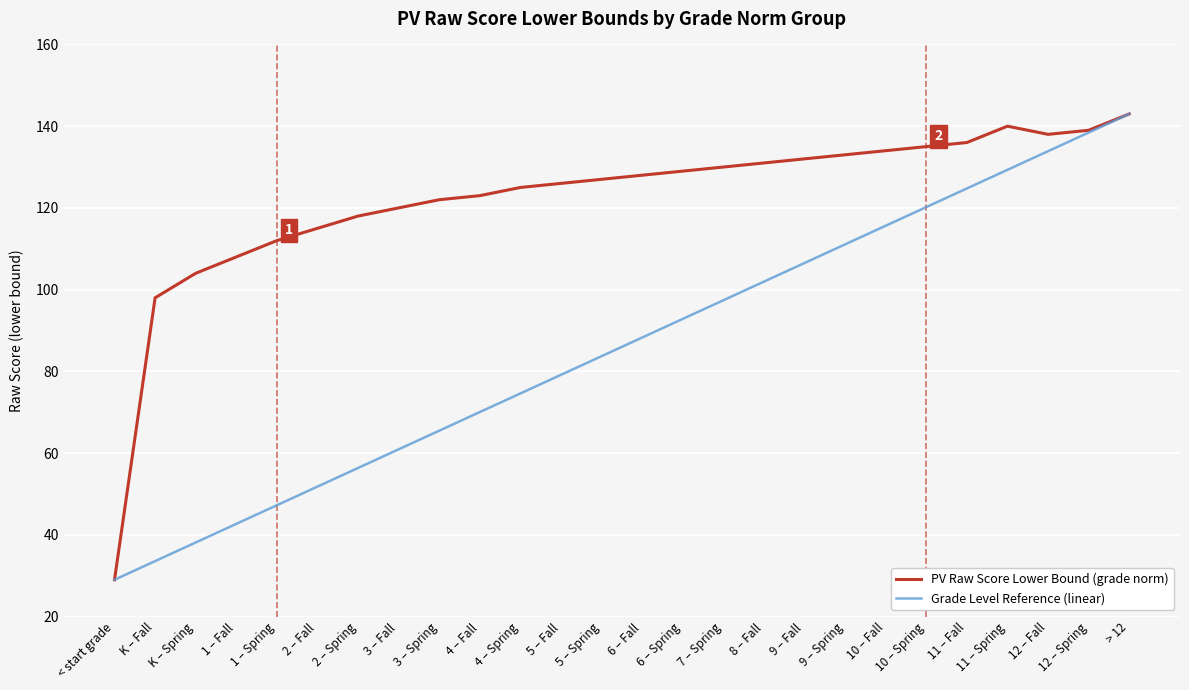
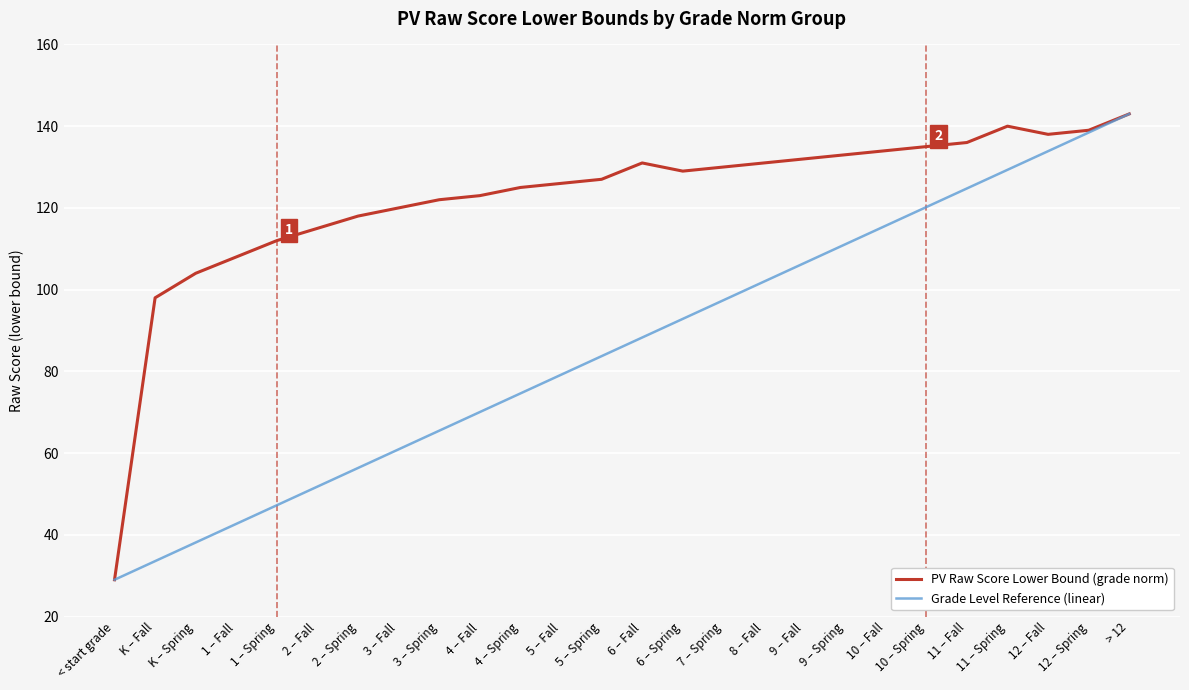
  {
    "PV Raw Score Lower Bound (grade norm)": {
      "K – Fall": 98,
      "K – Spring": 104,
      "1 – Fall": 108,
      "2 – Fall": 115,
      "2 – Spring": 118,
      "3 – Fall": 120,
      "3 – Spring": 122,
      "4 – Fall": 123,
      "4 – Spring": 125,
      "5 – Fall": 126,
      "5 – Spring": 127,
-     "6 – Fall": 128,
+     "6 – Fall": 131,
      "6 – Spring": 129,
      "7 – Spring": 130,
      "8 – Fall": 131,
      "9 – Fall": 132,
      "9 – Spring": 133,
      "10 – Fall": 134,
      "11 – Fall": 136,
      "11 – Spring": 140,
      "12 – Fall": 138
    },
    "Grade Level Reference (linear)": {
      "K – Fall": 34,
      "K – Spring": 38,
      "1 – Fall": 43,
      "1 – Spring": 47,
      "2 – Fall": 52,
      "2 – Spring": 56,
      "3 – Fall": 61,
      "3 – Spring": 65,
      "4 – Fall": 70,
      "4 – Spring": 75,
      "5 – Fall": 79,
      "5 – Spring": 84,
      "6 – Fall": 88,
      "6 – Spring": 93,
      "7 – Spring": 97,
      "8 – Fall": 102,
      "9 – Fall": 107,
      "9 – Spring": 111,
      "10 – Fall": 116,
      "10 – Spring": 120,
      "11 – Fall": 125,
      "11 – Spring": 129,
      "12 – Fall": 134
    }
  }
